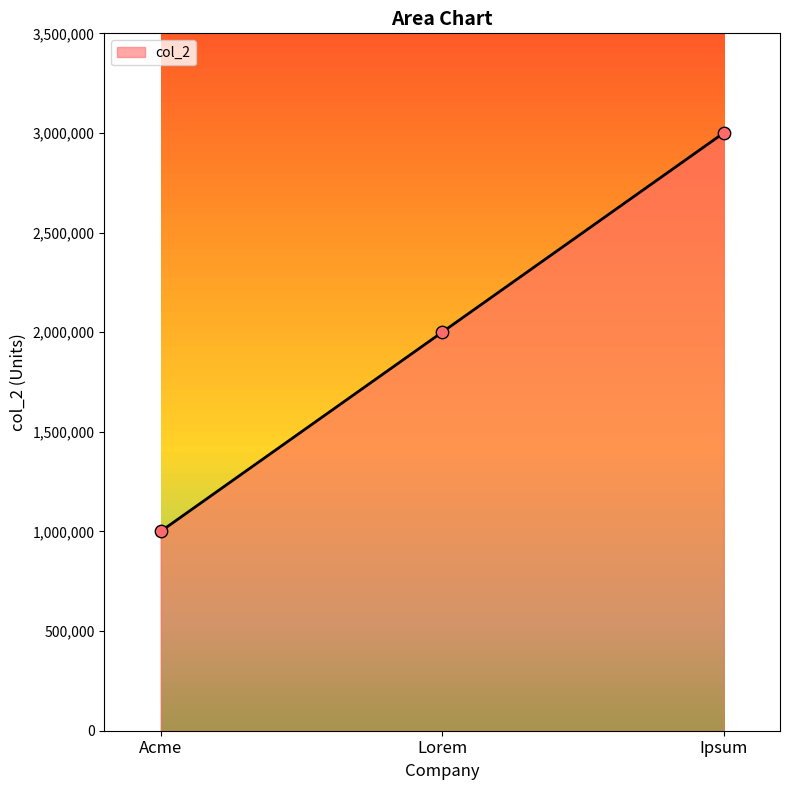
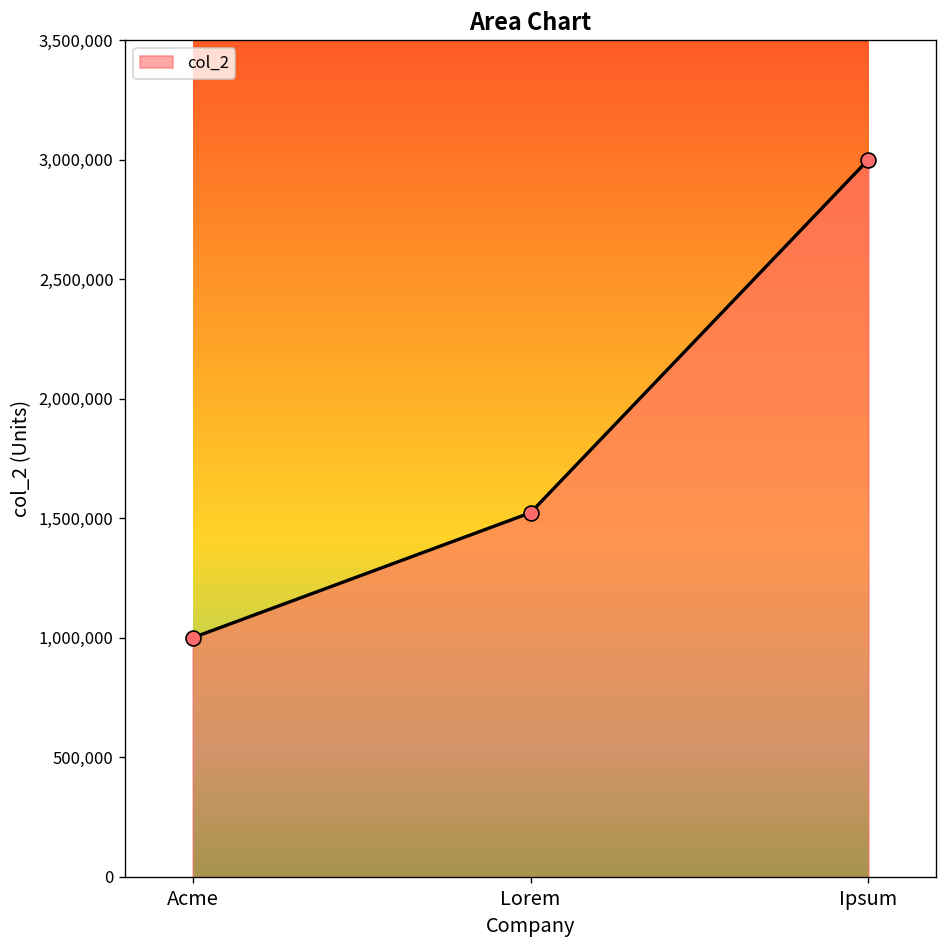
  {
    "Acme": "1,000,000",
-   "Lorem": "2,000,000",
+   "Lorem": "1,520,000",
    "Ipsum": "3,000,000"
  }
